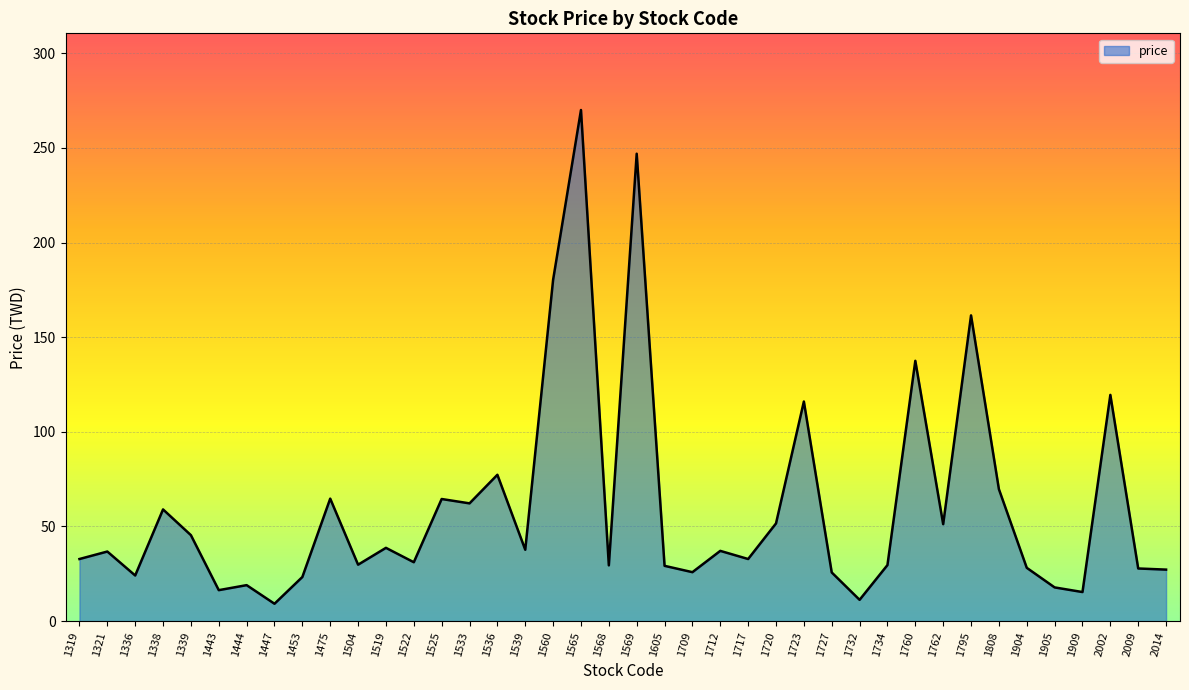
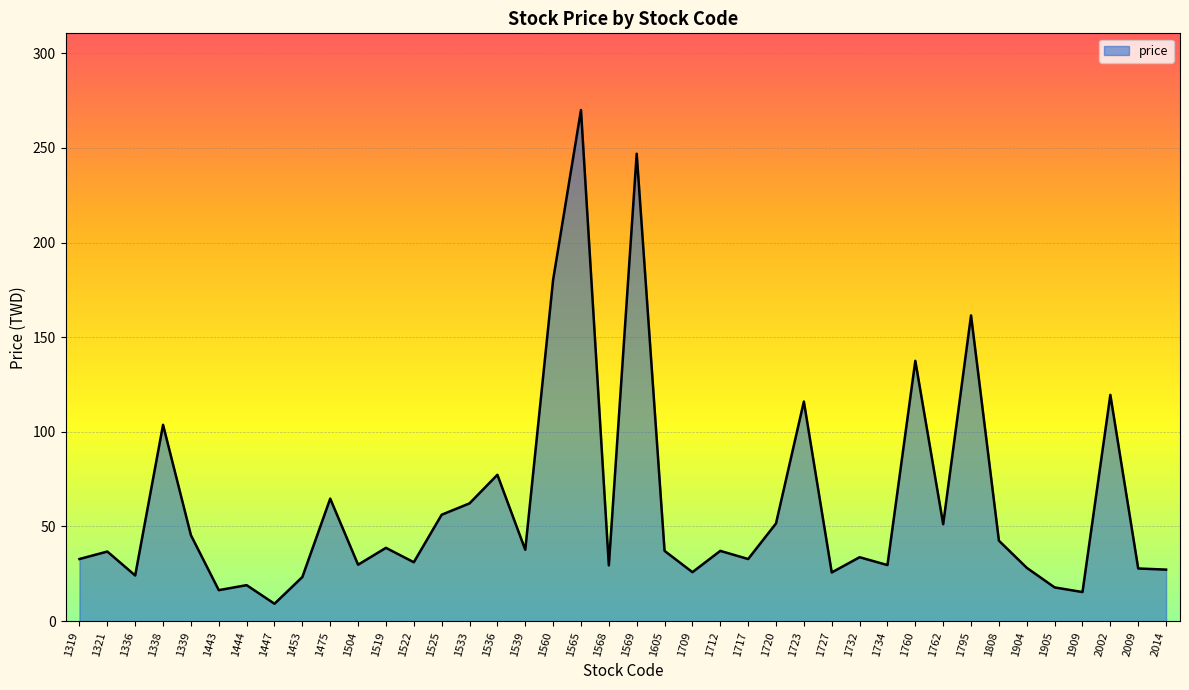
  {
    "1319": 33,
    "1321": 37,
    "1336": 24,
-   "1338": 59,
+   "1338": 104,
    "1339": 45,
    "1443": 16,
    "1444": 19,
    "1447": 9,
    "1453": 23,
    "1475": 65,
    "1504": 30,
    "1519": 39,
    "1522": 31,
-   "1525": 65,
+   "1525": 56,
    "1533": 62,
    "1536": 77,
    "1539": 38,
    "1560": 180,
    "1565": 270,
    "1568": 29,
    "1569": 247,
-   "1605": 29,
+   "1605": 37,
    "1709": 26,
    "1712": 37,
    "1717": 33,
    "1720": 52,
    "1723": 116,
    "1727": 26,
-   "1732": 11,
+   "1732": 34,
    "1734": 30,
    "1760": 138,
    "1762": 51,
    "1795": 162,
-   "1808": 70,
+   "1808": 43,
    "1904": 28,
    "1905": 18,
    "1909": 15,
    "2002": 120,
    "2009": 28,
    "2014": 27
  }
